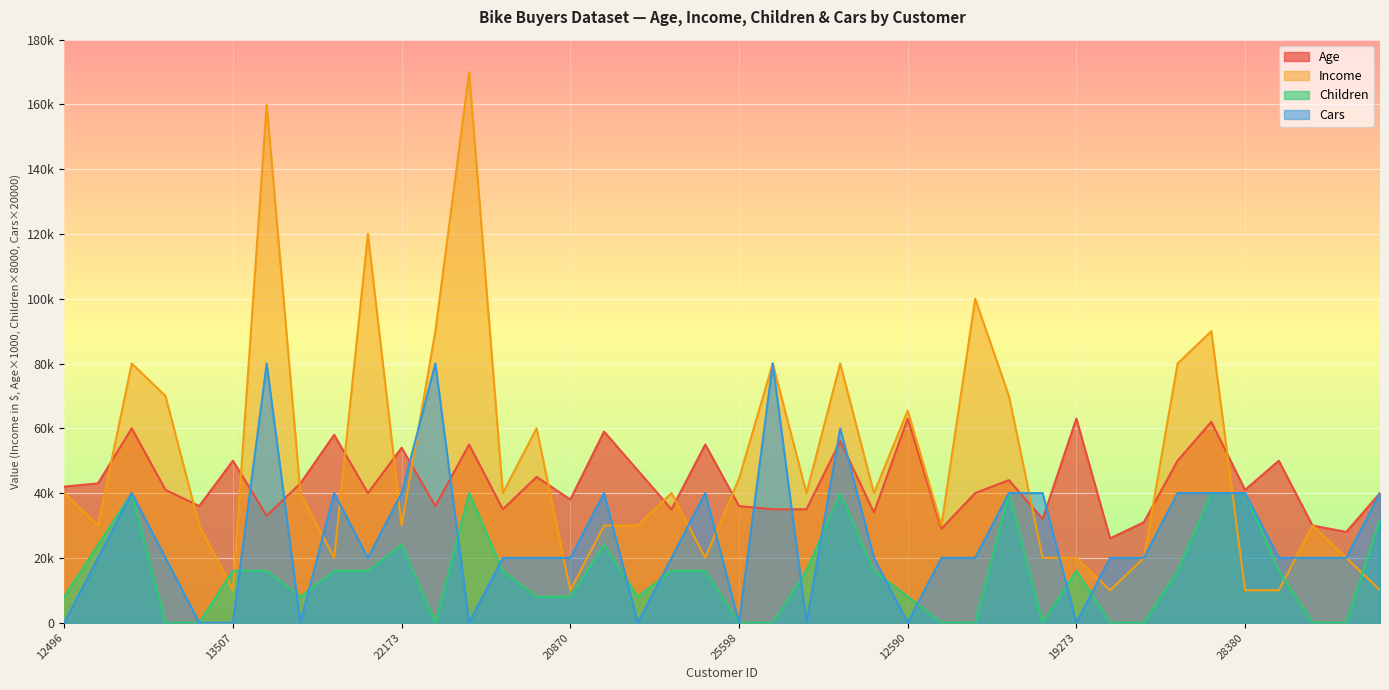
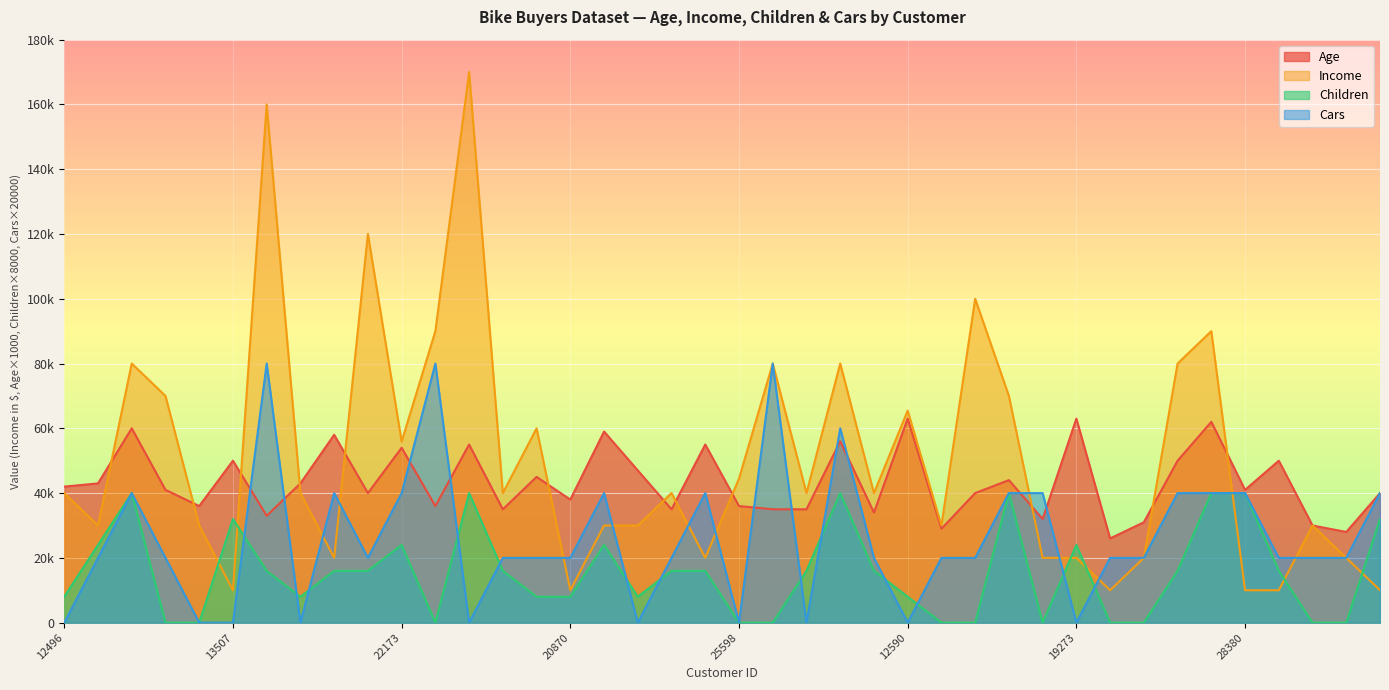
  {
    "Age": {
      "12496": 42000,
      "13507": 50000,
      "22173": 54000,
      "20870": 38000,
      "25598": 36000,
      "12590": 63000,
      "19273": 63000,
      "28380": 41000
    },
    "Income": {
      "12496": 40000,
      "13507": 10000,
-     "22173": 30000,
+     "22173": 56000,
      "20870": 10000,
      "25598": 44000,
      "12590": 65000,
      "19273": 20000,
      "28380": 10000
    },
    "Children": {
      "12496": 8000,
-     "13507": 16000,
+     "13507": 32000,
      "22173": 24000,
      "20870": 8000,
      "12590": 8000,
-     "19273": 16000
+     "19273": 24000
    },
    "Cars": {
      "12496": 0,
      "13507": 0,
      "22173": 40000,
      "20870": 20000,
      "12590": 0,
      "19273": 0
    }
  }
